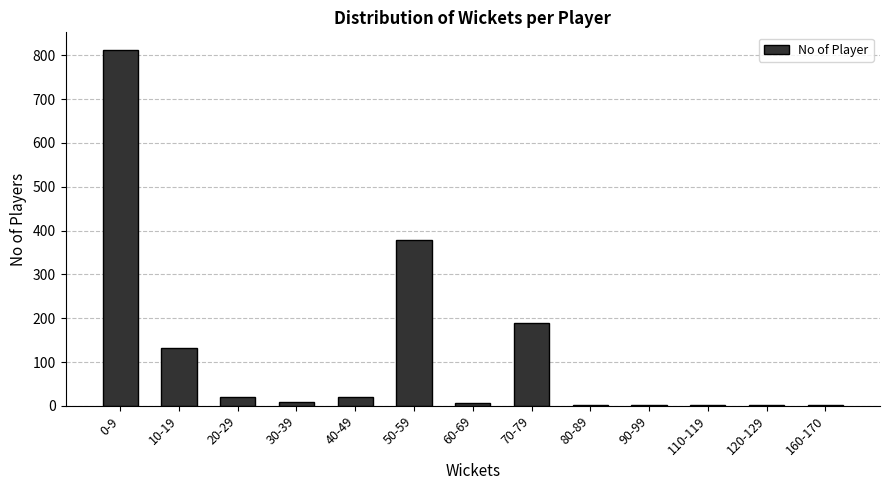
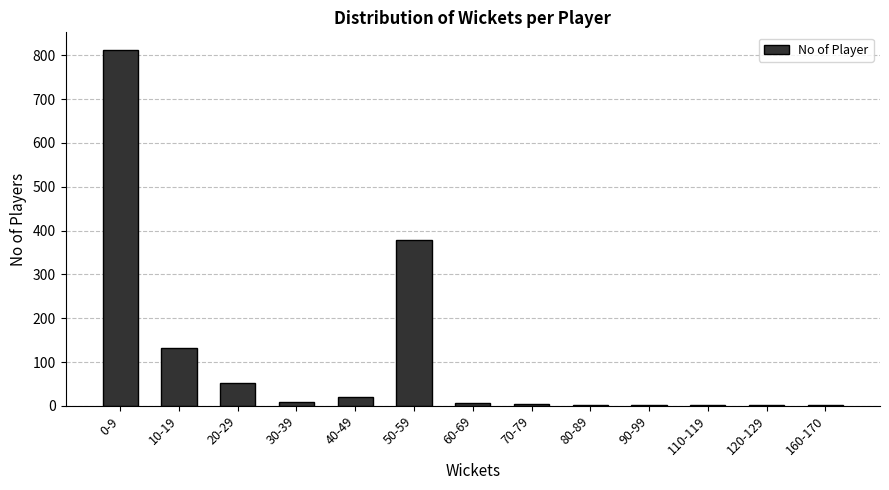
  {
    "0-9": 810,
    "10-19": 130,
-   "20-29": 20,
+   "20-29": 50,
    "30-39": 10,
    "40-49": 20,
    "50-59": 380,
    "60-69": 10,
-   "70-79": 190
+   "70-79": 10
  }
